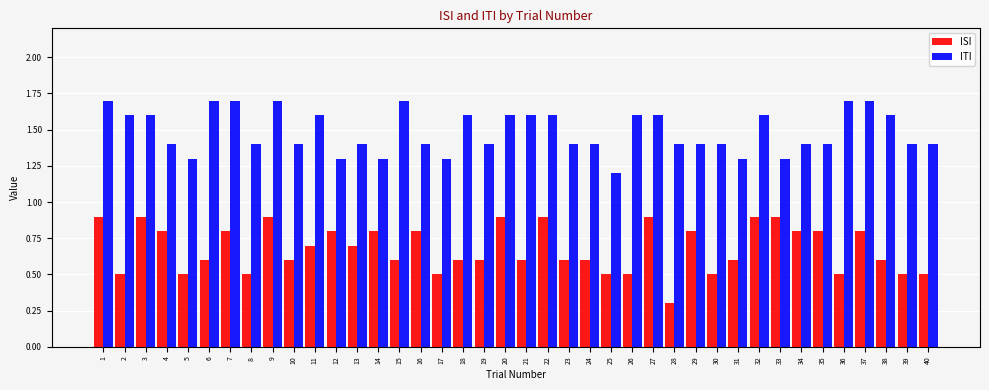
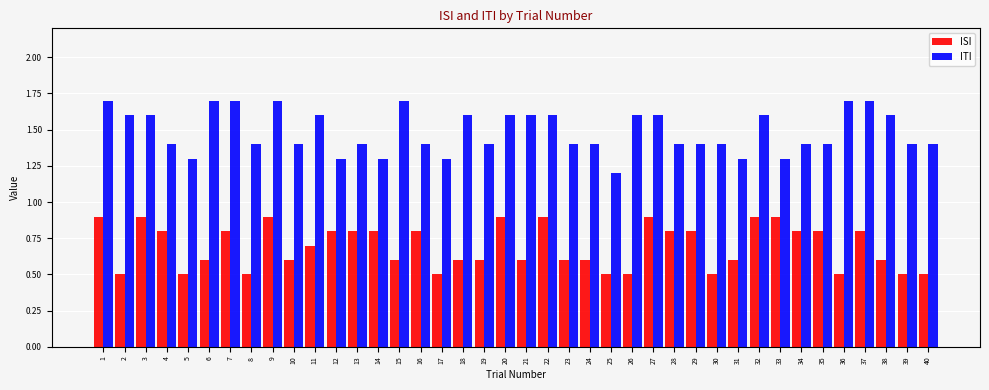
  {
    "ISI": {
      "1": 0.9,
      "2": 0.5,
      "3": 0.9,
      "4": 0.8,
      "5": 0.5,
      "6": 0.6,
      "7": 0.8,
      "8": 0.5,
      "9": 0.9,
      "10": 0.6,
      "11": 0.7,
      "12": 0.8,
-     "13": 0.7,
+     "13": 0.8,
      "14": 0.8,
      "15": 0.6,
      "16": 0.8,
      "17": 0.5,
      "18": 0.6,
      "19": 0.6,
      "20": 0.9,
      "21": 0.6,
      "22": 0.9,
      "23": 0.6,
      "24": 0.6,
      "25": 0.5,
      "26": 0.5,
      "27": 0.9,
-     "28": 0.3,
+     "28": 0.8,
      "29": 0.8,
      "30": 0.5,
      "31": 0.6,
      "32": 0.9,
      "33": 0.9,
      "34": 0.8,
      "35": 0.8,
      "36": 0.5,
      "37": 0.8,
      "38": 0.6,
      "39": 0.5,
      "40": 0.5
    },
    "ITI": {
      "1": 1.7,
      "2": 1.6,
      "3": 1.6,
      "4": 1.4,
      "5": 1.3,
      "6": 1.7,
      "7": 1.7,
      "8": 1.4,
      "9": 1.7,
      "10": 1.4,
      "11": 1.6,
      "12": 1.3,
      "13": 1.4,
      "14": 1.3,
      "15": 1.7,
      "16": 1.4,
      "17": 1.3,
      "18": 1.6,
      "19": 1.4,
      "20": 1.6,
      "21": 1.6,
      "22": 1.6,
      "23": 1.4,
      "24": 1.4,
      "25": 1.2,
      "26": 1.6,
      "27": 1.6,
      "28": 1.4,
      "29": 1.4,
      "30": 1.4,
      "31": 1.3,
      "32": 1.6,
      "33": 1.3,
      "34": 1.4,
      "35": 1.4,
      "36": 1.7,
      "37": 1.7,
      "38": 1.6,
      "39": 1.4,
      "40": 1.4
    }
  }
